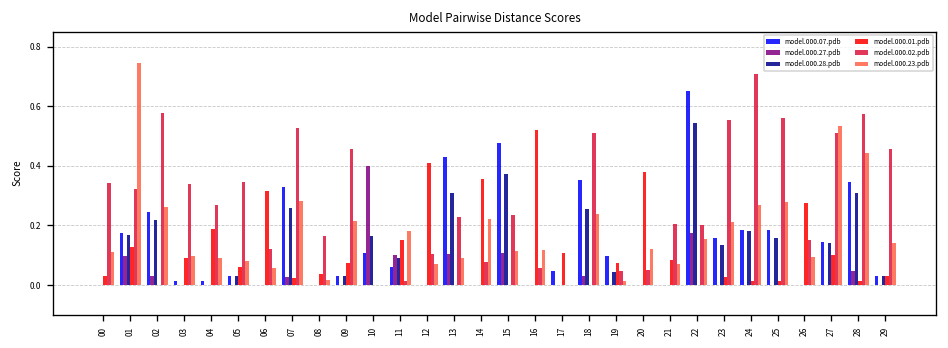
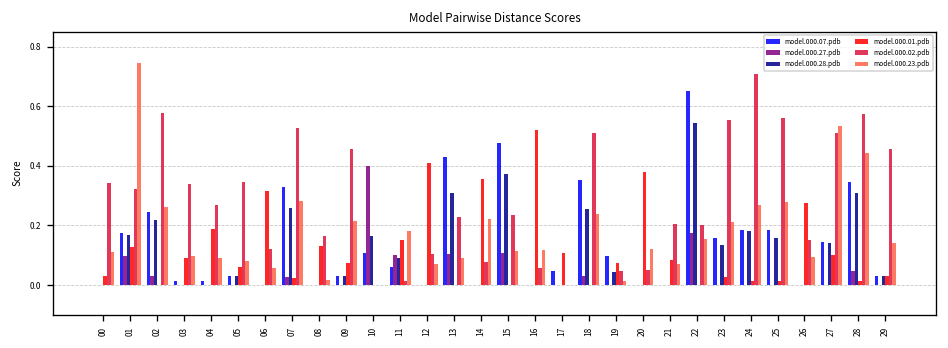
  {
    "model.000.07.pdb": {
      "00": 0.00,
      "01": 0.18,
      "02": 0.25,
      "03": 0.02,
      "04": 0.01,
      "05": 0.03,
      "06": 0.00,
      "07": 0.33,
      "08": 0.00,
      "09": 0.03,
      "10": 0.11,
      "11": 0.06,
      "12": 0.00,
      "13": 0.43,
      "14": 0.00,
      "15": 0.48,
      "16": 0.00,
      "17": 0.05,
      "18": 0.35,
      "19": 0.10,
      "20": 0.00,
      "21": 0.00,
      "22": 0.65,
      "23": 0.16,
      "24": 0.19,
      "25": 0.19,
      "26": 0.00,
      "27": 0.15,
      "28": 0.35,
      "29": 0.03
    },
    "model.000.27.pdb": {
      "00": 0.00,
      "01": 0.10,
      "02": 0.03,
      "03": 0.00,
      "04": 0.00,
      "05": 0.00,
      "06": 0.00,
      "07": 0.03,
      "08": 0.00,
      "09": 0.00,
      "10": 0.40,
      "11": 0.10,
      "12": 0.00,
      "13": 0.10,
      "14": 0.00,
      "15": 0.11,
      "16": 0.00,
      "17": 0.00,
      "18": 0.03,
      "19": 0.00,
      "20": 0.00,
      "21": 0.00,
      "22": 0.18,
      "23": 0.00,
      "24": 0.00,
      "25": 0.00,
      "26": 0.00,
      "27": 0.00,
      "28": 0.05,
      "29": 0.00
    },
    "model.000.28.pdb": {
      "00": 0.00,
      "01": 0.17,
      "02": 0.22,
      "03": 0.00,
      "04": 0.00,
      "05": 0.03,
      "06": 0.00,
      "07": 0.26,
      "08": 0.00,
      "09": 0.03,
      "10": 0.16,
      "11": 0.09,
      "12": 0.00,
      "13": 0.31,
      "14": 0.00,
      "15": 0.37,
      "16": 0.00,
      "17": 0.00,
      "18": 0.25,
      "19": 0.05,
      "20": 0.00,
      "21": 0.00,
      "22": 0.55,
      "23": 0.14,
      "24": 0.18,
      "25": 0.16,
      "26": 0.00,
      "27": 0.14,
      "28": 0.31,
      "29": 0.03
    },
    "model.000.01.pdb": {
      "00": 0.03,
      "01": 0.13,
      "02": 0.00,
      "03": 0.09,
      "04": 0.19,
      "05": 0.06,
      "06": 0.32,
      "07": 0.02,
-     "08": 0.04,
+     "08": 0.13,
      "09": 0.08,
      "10": 0.00,
      "11": 0.15,
      "12": 0.41,
      "13": 0.00,
      "14": 0.36,
      "15": 0.00,
      "16": 0.52,
      "17": 0.11,
      "18": 0.00,
      "19": 0.08,
      "20": 0.38,
      "21": 0.09,
      "22": 0.00,
      "23": 0.03,
      "24": 0.01,
      "25": 0.02,
      "26": 0.28,
      "27": 0.10,
      "28": 0.01,
      "29": 0.03
    },
    "model.000.02.pdb": {
      "00": 0.34,
      "01": 0.32,
      "02": 0.58,
      "03": 0.34,
      "04": 0.27,
      "05": 0.35,
      "06": 0.12,
      "07": 0.53,
      "08": 0.16,
      "09": 0.46,
      "10": 0.00,
      "11": 0.01,
      "12": 0.10,
      "13": 0.23,
      "14": 0.08,
      "15": 0.24,
      "16": 0.06,
      "17": 0.00,
      "18": 0.51,
      "19": 0.05,
      "20": 0.05,
      "21": 0.20,
      "22": 0.20,
      "23": 0.55,
      "24": 0.71,
      "25": 0.56,
      "26": 0.15,
      "27": 0.51,
      "28": 0.57,
      "29": 0.46
    },
    "model.000.23.pdb": {
      "00": 0.11,
      "01": 0.74,
      "02": 0.26,
      "03": 0.10,
      "04": 0.09,
      "05": 0.08,
      "06": 0.06,
      "07": 0.28,
      "08": 0.02,
      "09": 0.21,
      "10": 0.00,
      "11": 0.18,
      "12": 0.07,
      "13": 0.09,
      "14": 0.22,
      "15": 0.11,
      "16": 0.12,
      "17": 0.00,
      "18": 0.24,
      "19": 0.02,
      "20": 0.12,
      "21": 0.07,
      "22": 0.16,
      "23": 0.21,
      "24": 0.27,
      "25": 0.28,
      "26": 0.09,
      "27": 0.53,
      "28": 0.44,
      "29": 0.14
    }
  }
